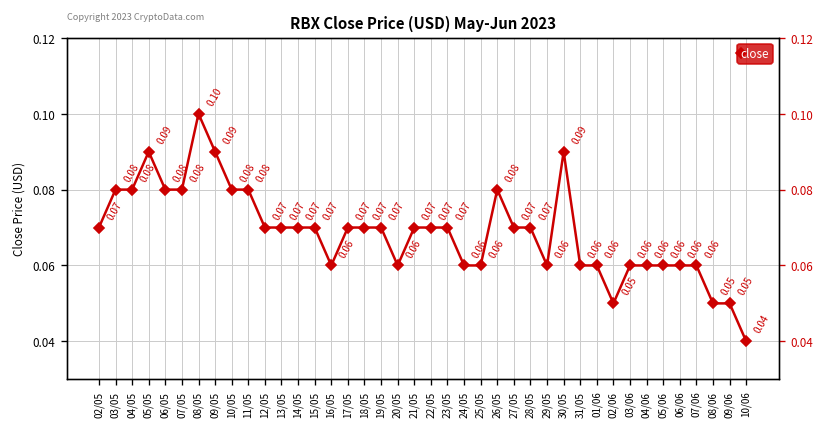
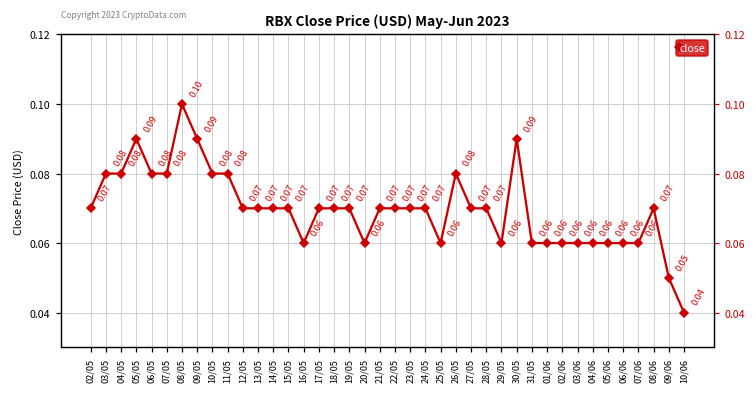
  {
    "02/05": 0.07,
    "04/05": 0.08,
    "05/05": 0.09,
    "07/05": 0.08,
    "08/05": 0.10,
    "09/05": 0.09,
    "11/05": 0.08,
    "13/05": 0.07,
    "14/05": 0.07,
    "15/05": 0.07,
    "16/05": 0.06,
    "18/05": 0.07,
    "19/05": 0.07,
    "20/05": 0.06,
    "22/05": 0.07,
    "23/05": 0.07,
-   "24/05": 0.06,
+   "24/05": 0.07,
    "25/05": 0.06,
    "26/05": 0.08,
    "28/05": 0.07,
    "29/05": 0.06,
    "30/05": 0.09,
    "01/06": 0.06,
-   "02/06": 0.05,
+   "02/06": 0.06,
    "04/06": 0.06,
    "05/06": 0.06,
    "06/06": 0.06,
    "07/06": 0.06,
-   "08/06": 0.05,
+   "08/06": 0.07,
    "09/06": 0.05,
    "10/06": 0.04
  }
